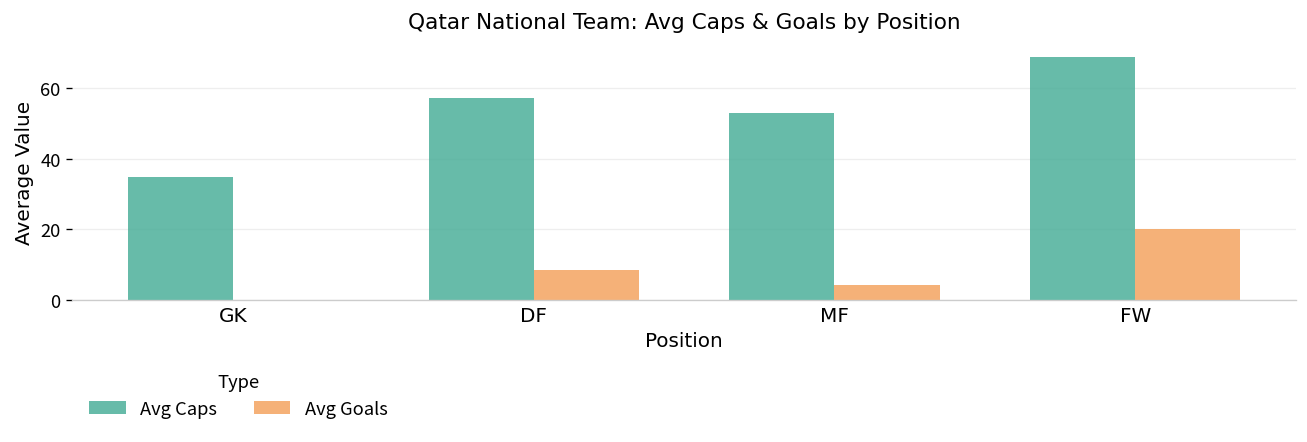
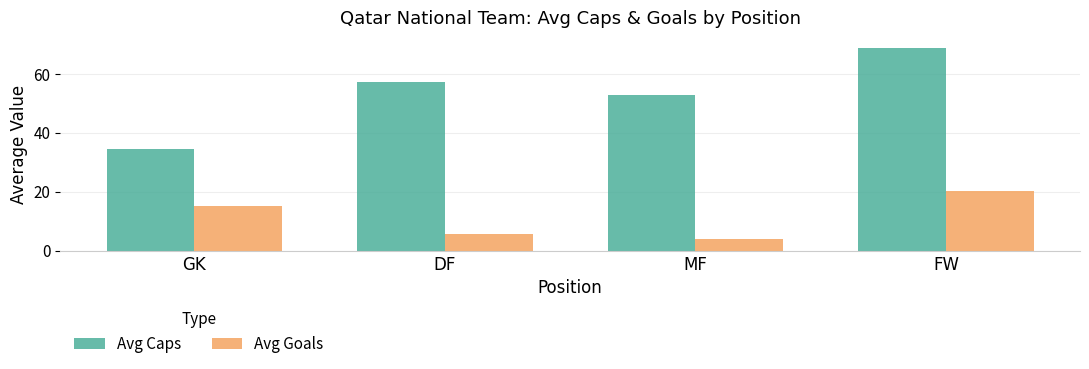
  {
    "Avg Caps": {
      "GK": 35,
      "DF": 57,
      "MF": 53,
      "FW": 69
    },
    "Avg Goals": {
-     "GK": 0,
-     "DF": 9,
+     "GK": 15,
+     "DF": 6,
      "MF": 4,
      "FW": 20
    }
  }
